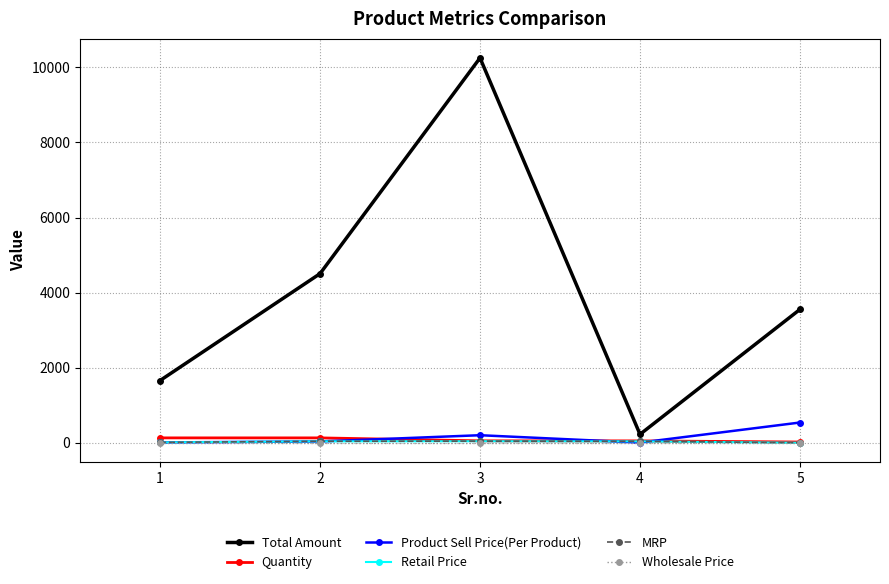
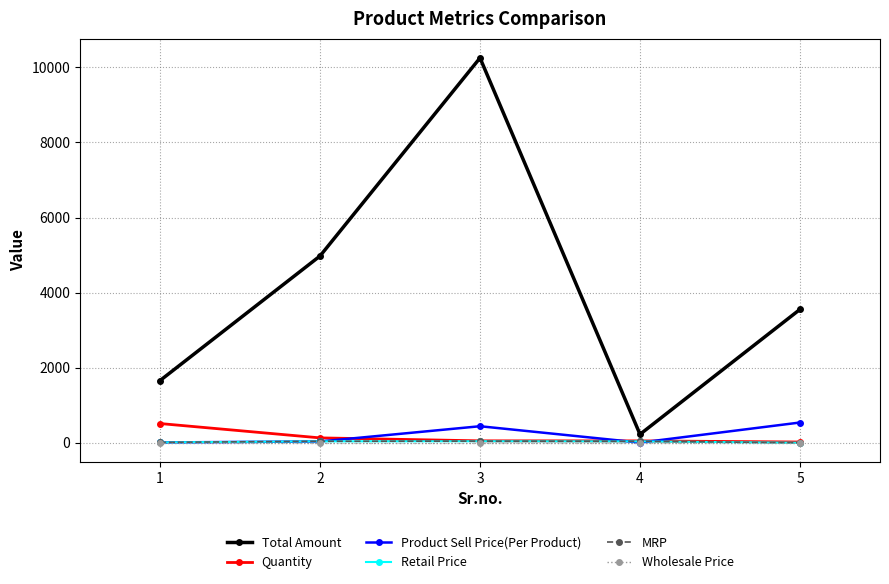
  {
    "Total Amount": {
      "1": 1700,
-     "2": 4500,
+     "2": 5000,
      "3": 10300,
      "4": 200,
      "5": 3600
    },
    "Quantity": {
-     "1": 100,
+     "1": 500,
      "2": 100
    },
    "Product Sell Price(Per Product)": {
-     "3": 200,
+     "3": 400,
      "5": 500
    }
  }
